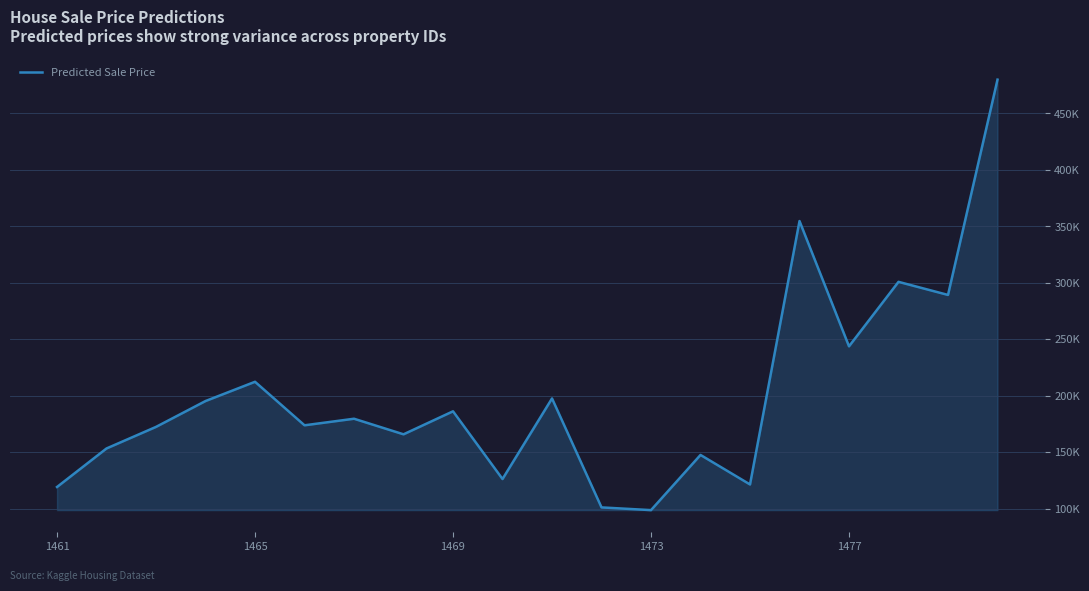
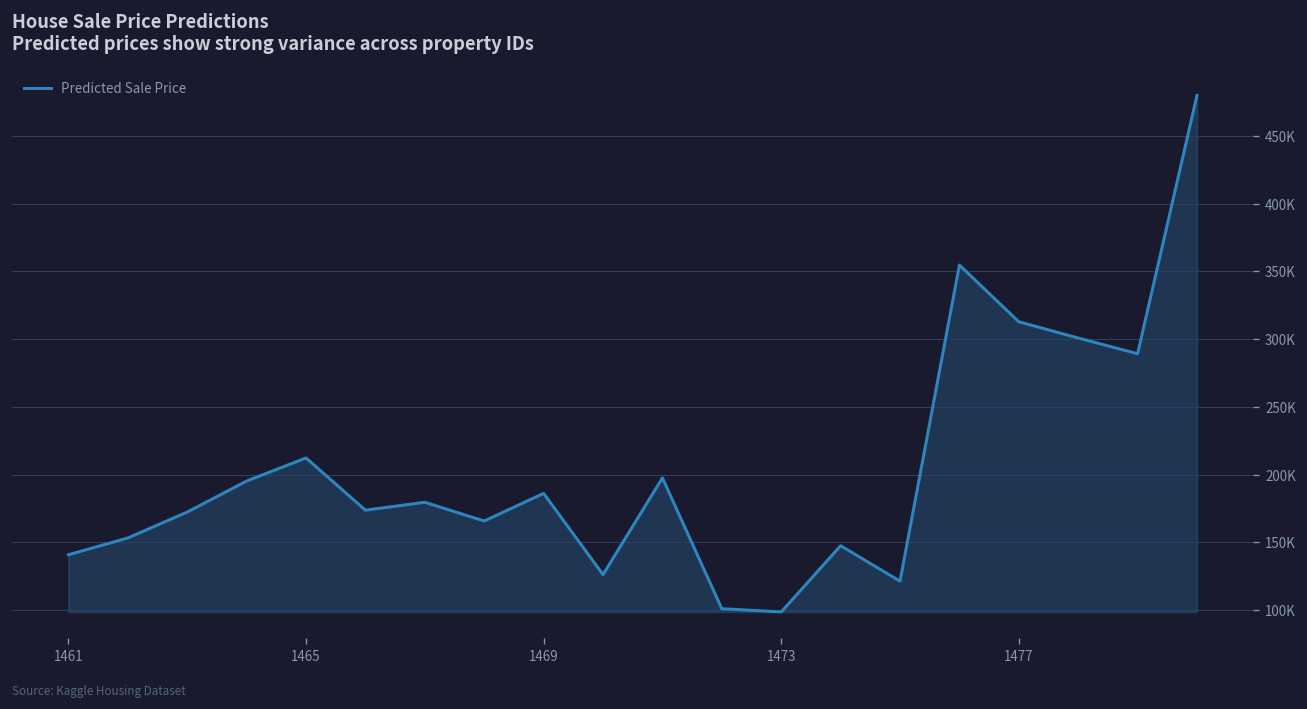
  {
-   "1461": 119000,
+   "1461": 141000,
    "1465": 212000,
    "1469": 186000,
    "1473": 99000,
-   "1477": 244000
+   "1477": 313000
  }
